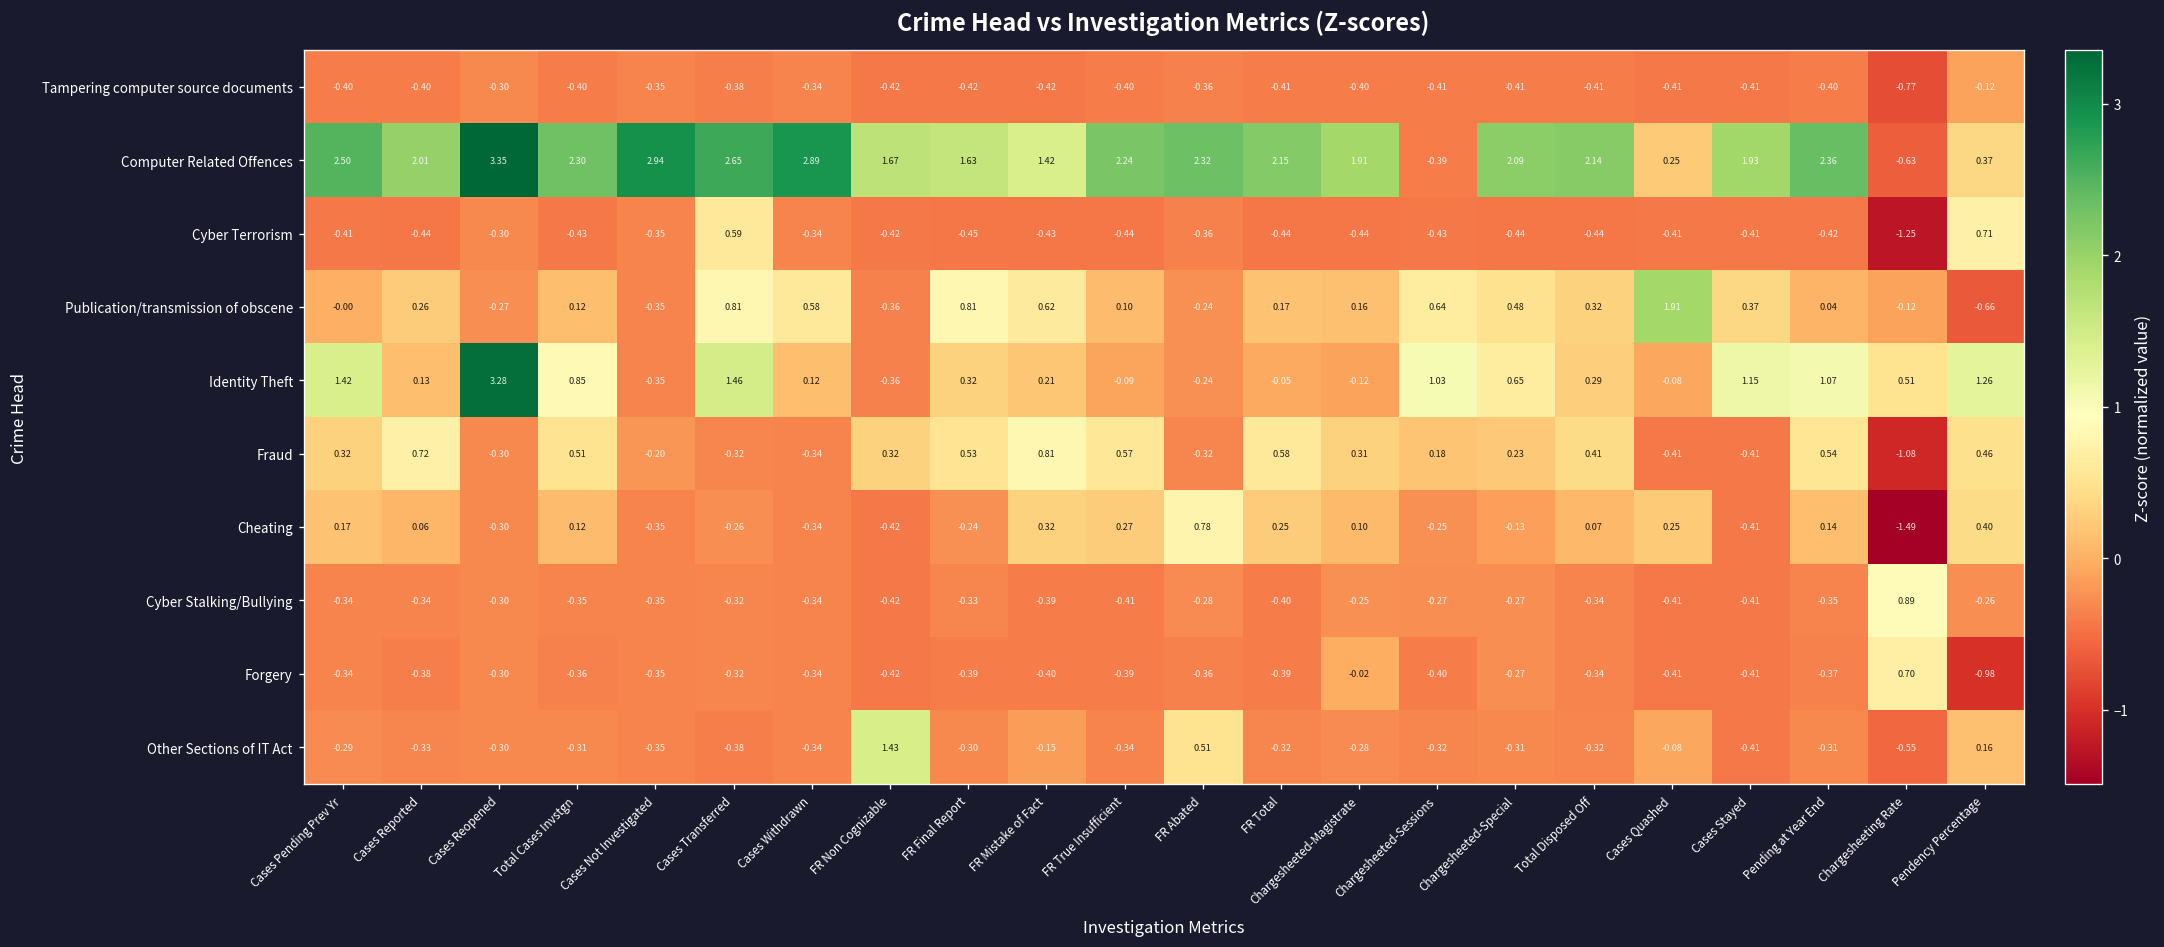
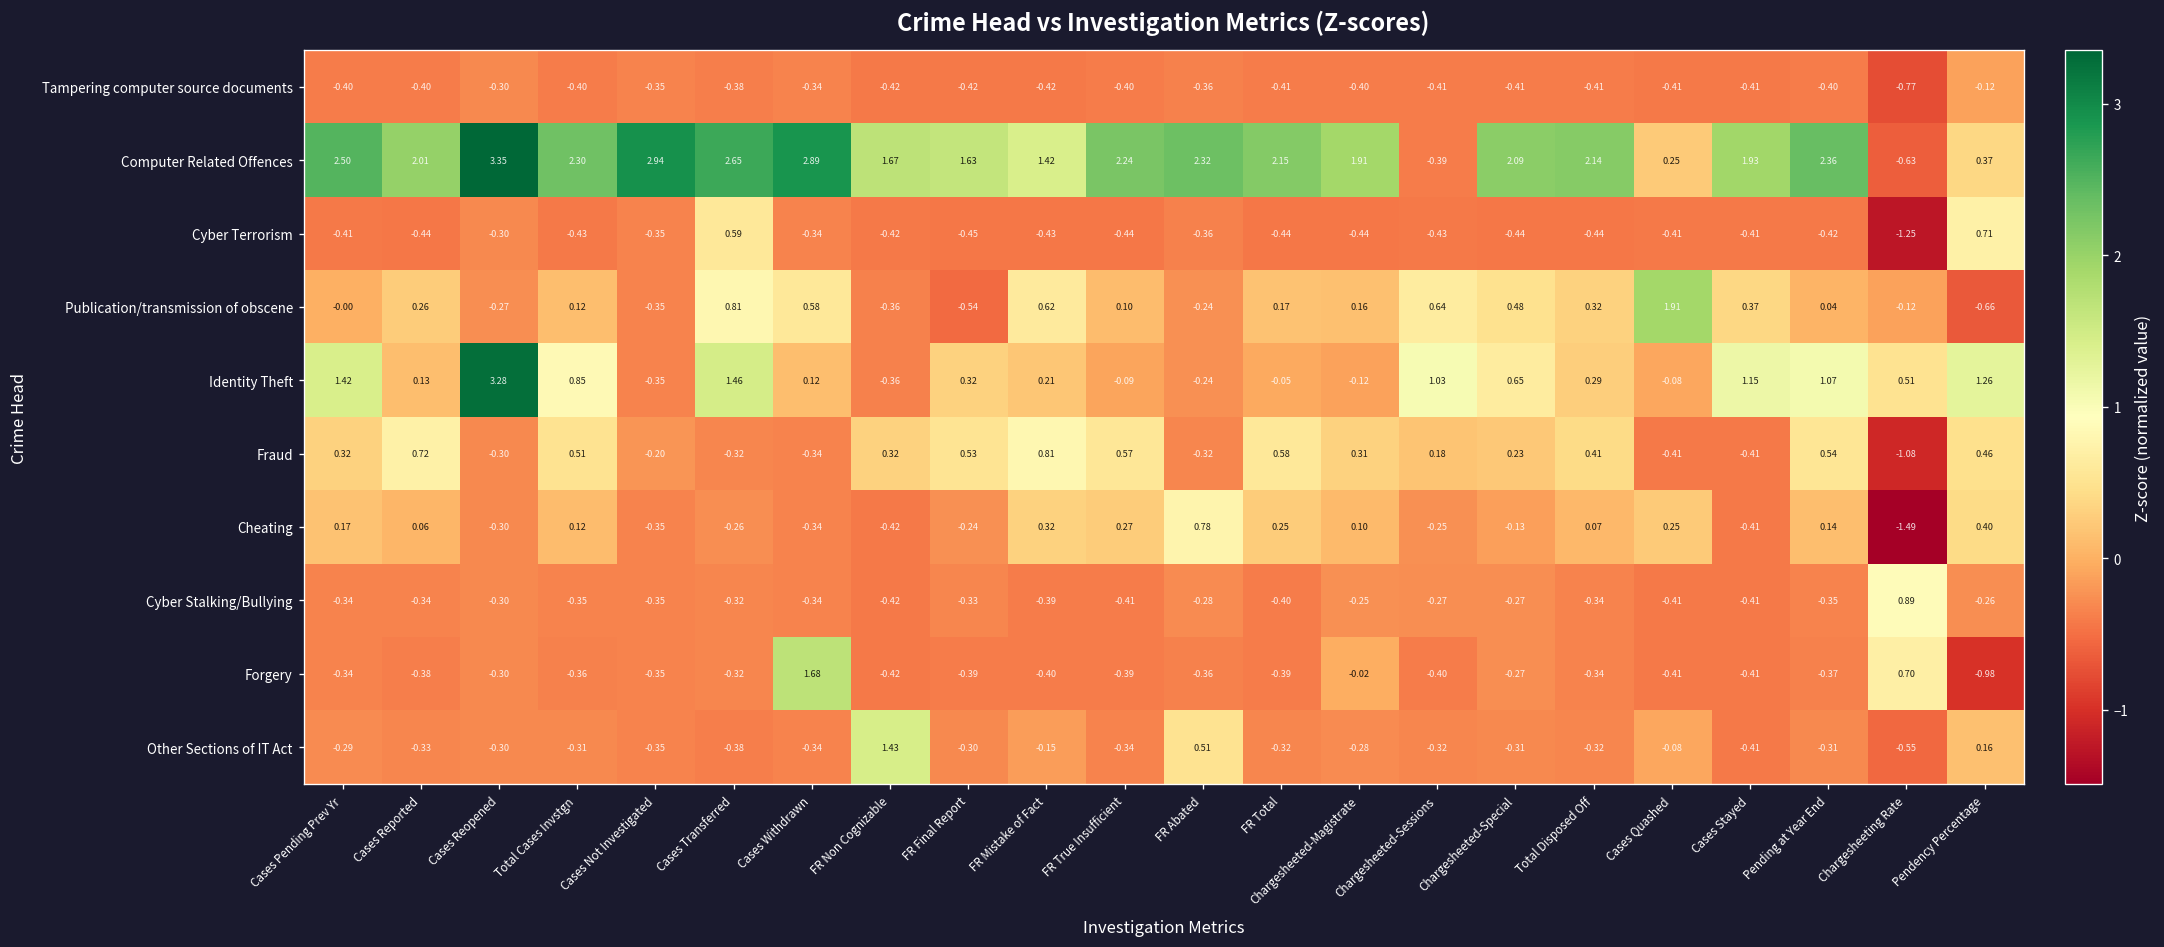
  {
    "Publication/transmission of obscene": {
      "Cases Pending Prev Yr": -0.00,
      "Cases Reported": 0.26,
      "Cases Reopened": -0.27,
      "Total Cases Invstgn": 0.12,
      "Cases Not Investigated": -0.35,
      "Cases Transferred": 0.81,
      "Cases Withdrawn": 0.58,
      "FR Non Cognizable": -0.36,
-     "FR Final Report": 0.81,
+     "FR Final Report": -0.54,
      "FR Mistake of Fact": 0.62,
      "FR True Insufficient": 0.10,
      "FR Abated": -0.24,
      "FR Total": 0.17,
      "Chargesheeted-Magistrate": 0.16,
      "Chargesheeted-Sessions": 0.64,
      "Chargesheeted-Special": 0.48,
      "Total Disposed Off": 0.32,
      "Cases Quashed": 1.91,
      "Cases Stayed": 0.37,
      "Pending at Year End": 0.04,
      "Chargesheeting Rate": -0.12,
      "Pendency Percentage": -0.66
    },
    "Forgery": {
      "Cases Pending Prev Yr": -0.34,
      "Cases Reported": -0.38,
      "Cases Reopened": -0.30,
      "Total Cases Invstgn": -0.36,
      "Cases Not Investigated": -0.35,
      "Cases Transferred": -0.32,
-     "Cases Withdrawn": -0.34,
+     "Cases Withdrawn": 1.68,
      "FR Non Cognizable": -0.42,
      "FR Final Report": -0.39,
      "FR Mistake of Fact": -0.40,
      "FR True Insufficient": -0.39,
      "FR Abated": -0.36,
      "FR Total": -0.39,
      "Chargesheeted-Magistrate": -0.02,
      "Chargesheeted-Sessions": -0.40,
      "Chargesheeted-Special": -0.27,
      "Total Disposed Off": -0.34,
      "Cases Quashed": -0.41,
      "Cases Stayed": -0.41,
      "Pending at Year End": -0.37,
      "Chargesheeting Rate": 0.70,
      "Pendency Percentage": -0.98
    }
  }
